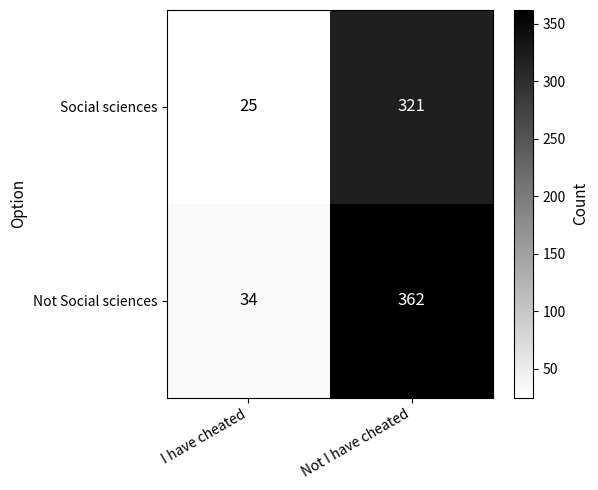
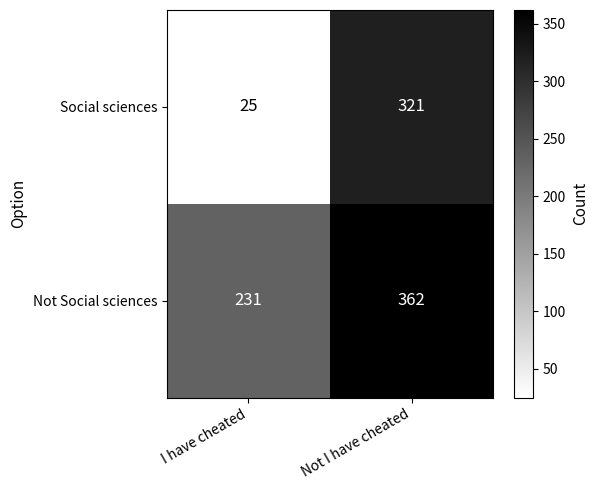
  {
    "Social sciences": {
      "I have cheated": 25,
      "Not I have cheated": 321
    },
    "Not Social sciences": {
-     "I have cheated": 34,
+     "I have cheated": 231,
      "Not I have cheated": 362
    }
  }
